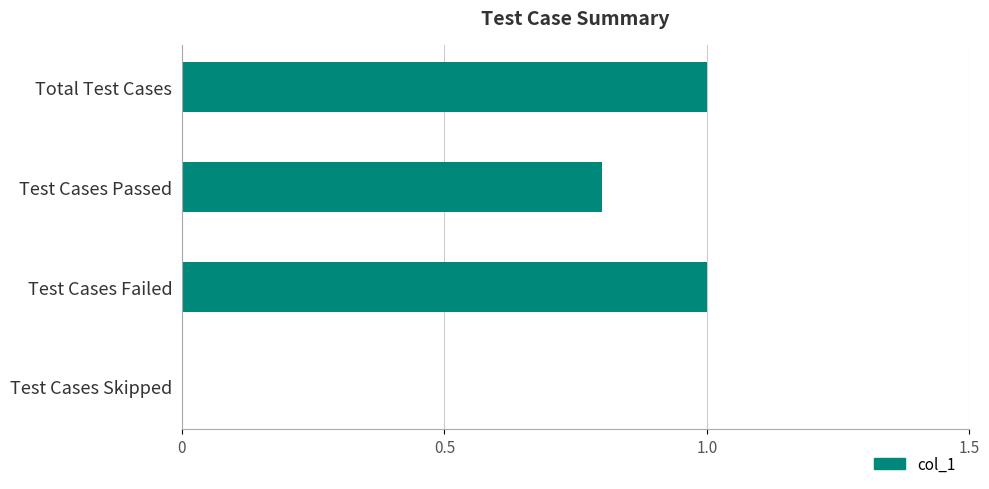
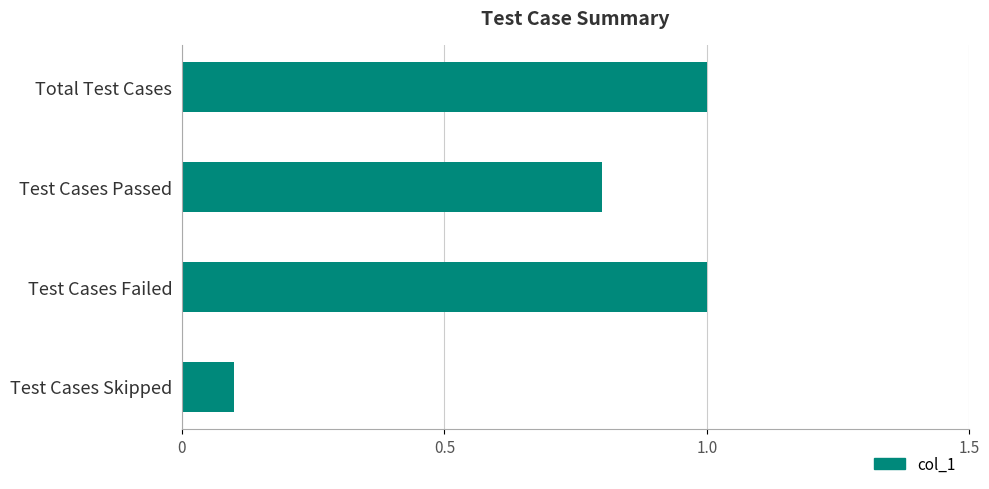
  {
    "Total Test Cases": 1.0,
    "Test Cases Passed": 0.8,
    "Test Cases Failed": 1.0,
-   "Test Cases Skipped": 0.0
+   "Test Cases Skipped": 0.1
  }
